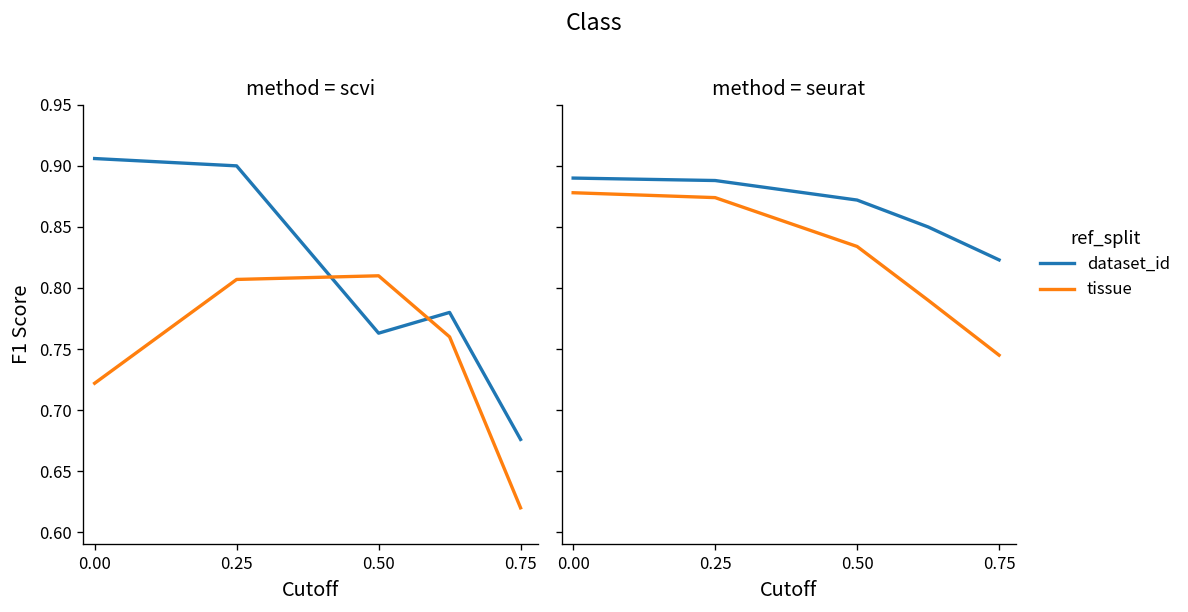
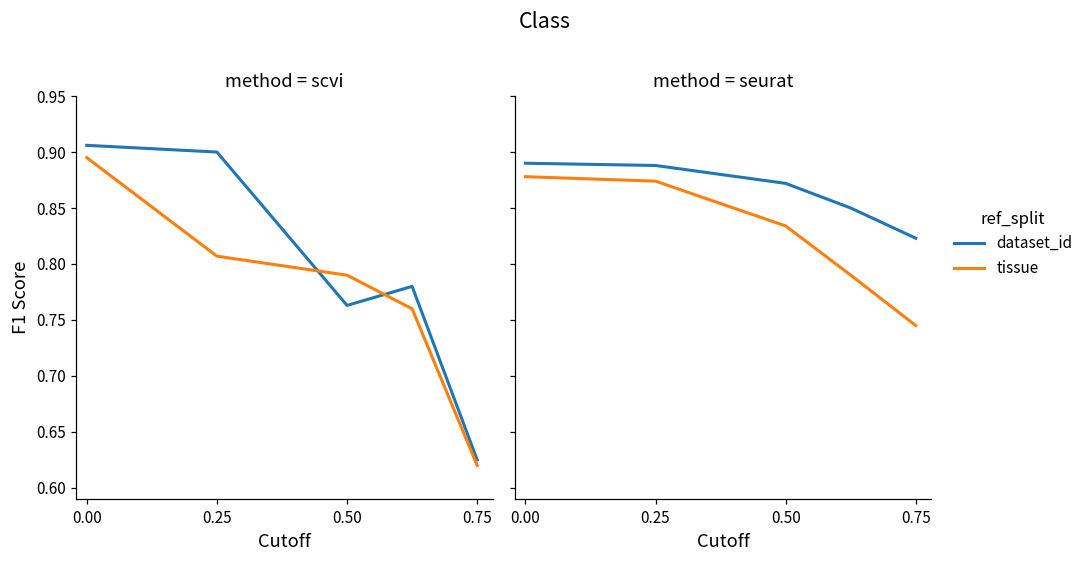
  {
    "method = scvi": {
      "dataset_id": {
        "0.00": 0.906,
        "0.25": 0.900,
        "0.50": 0.763,
-       "0.75": 0.676
+       "0.75": 0.625
      },
      "tissue": {
-       "0.00": 0.722,
+       "0.00": 0.895,
        "0.25": 0.807,
-       "0.50": 0.81,
+       "0.50": 0.79,
        "0.75": 0.620
      }
    }
  }
